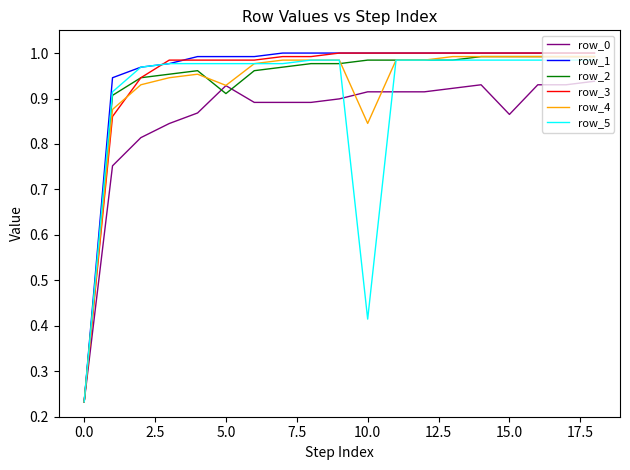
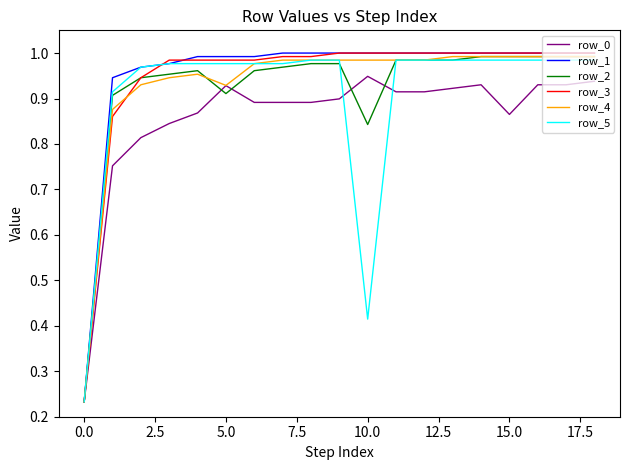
  {
    "row_0": {
-     "10.0": 0.91,
+     "10.0": 0.95,
      "15.0": 0.87
    },
    "row_1": {
      "5.0": 0.99
    },
    "row_2": {
      "5.0": 0.91,
-     "10.0": 0.98
+     "10.0": 0.84
    },
    "row_3": {
      "5.0": 0.98
    },
    "row_4": {
-     "10.0": 0.85
+     "10.0": 0.98
    },
    "row_5": {
      "5.0": 0.98,
      "10.0": 0.41,
      "15.0": 0.98
    }
  }
